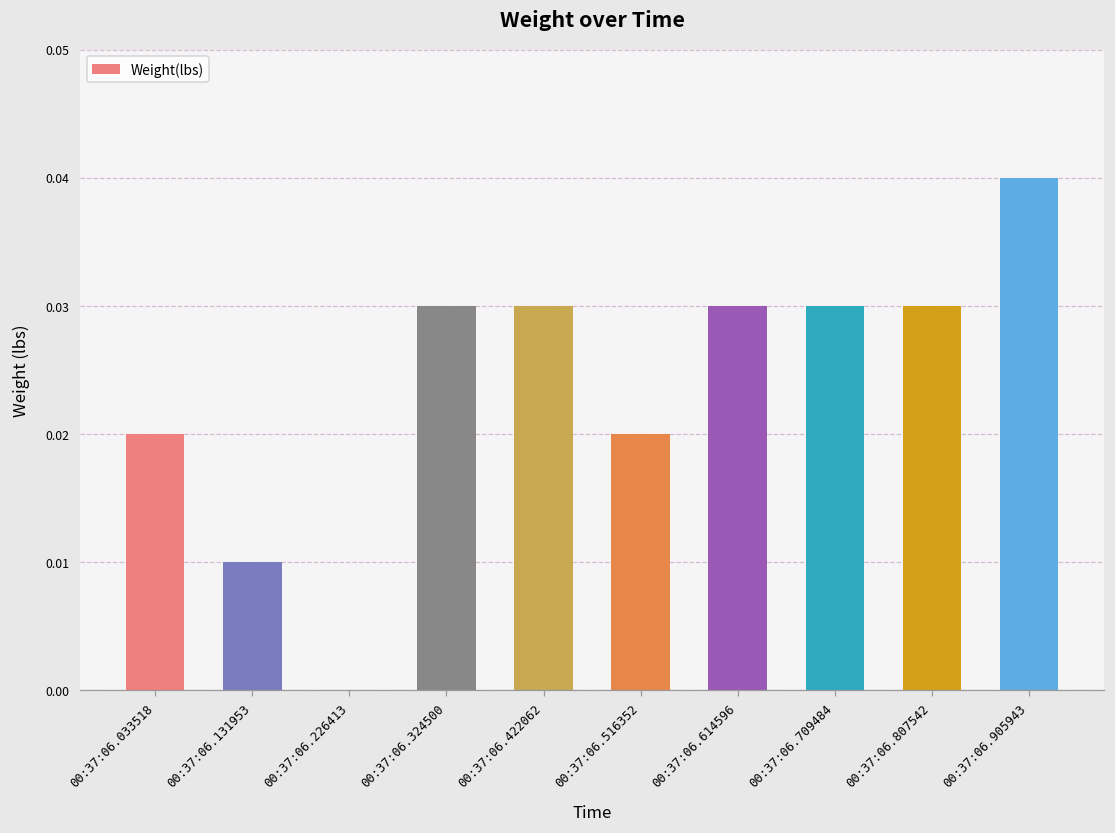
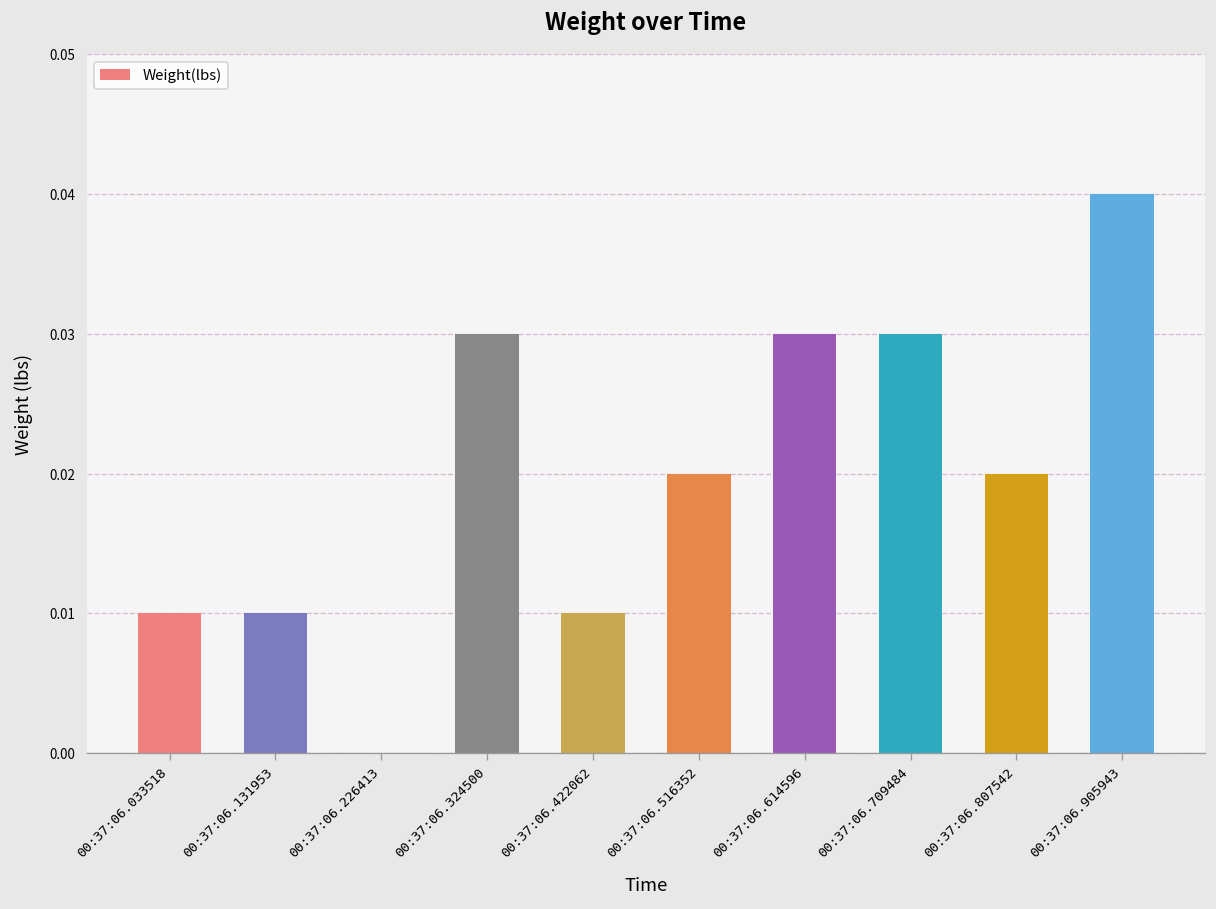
  {
-   "00:37:06.033518": 0.02,
+   "00:37:06.033518": 0.01,
    "00:37:06.131953": 0.01,
    "00:37:06.226413": 0.00,
    "00:37:06.324500": 0.03,
-   "00:37:06.422062": 0.03,
+   "00:37:06.422062": 0.01,
    "00:37:06.516352": 0.02,
    "00:37:06.614596": 0.03,
    "00:37:06.709484": 0.03,
-   "00:37:06.807542": 0.03,
+   "00:37:06.807542": 0.02,
    "00:37:06.905943": 0.04
  }
